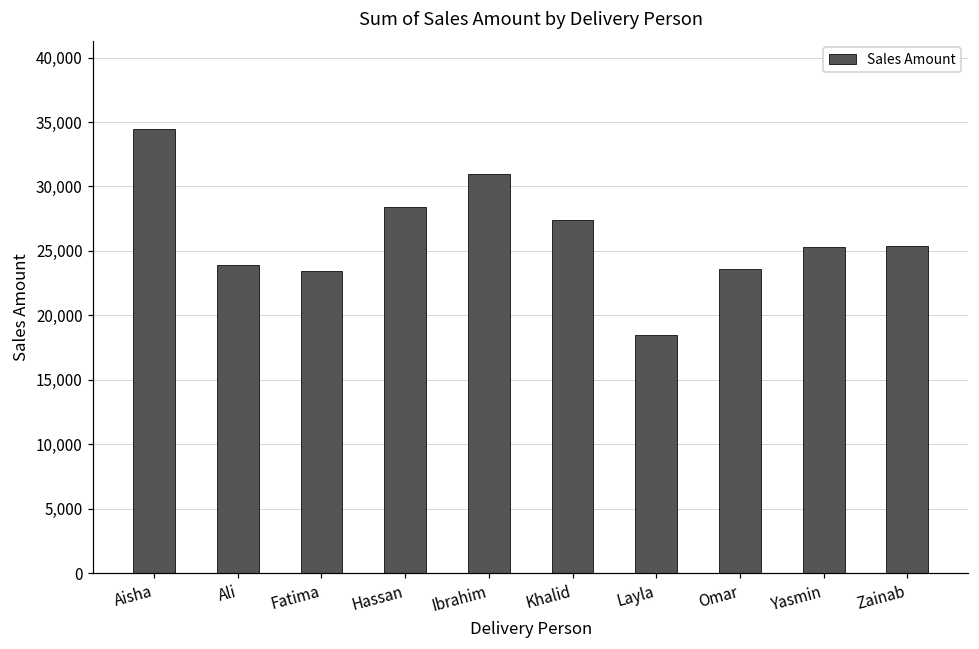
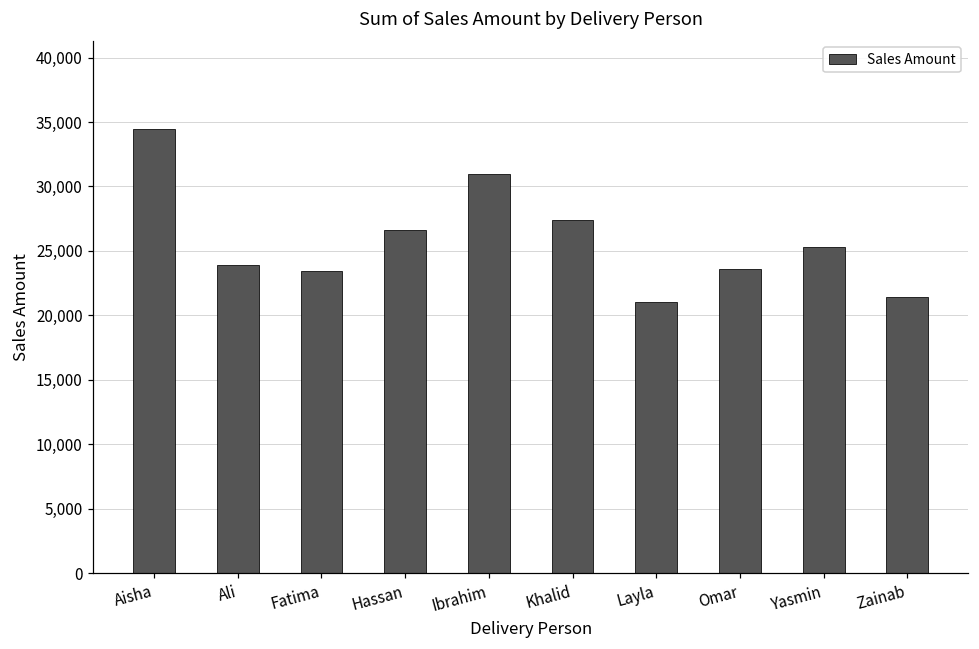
  {
    "Aisha": "34,400",
    "Ali": "23,900",
    "Fatima": "23,500",
-   "Hassan": "28,400",
+   "Hassan": "26,600",
    "Ibrahim": "31,000",
    "Khalid": "27,400",
-   "Layla": "18,500",
+   "Layla": "21,000",
    "Omar": "23,600",
    "Yasmin": "25,300",
-   "Zainab": "25,400"
+   "Zainab": "21,400"
  }
